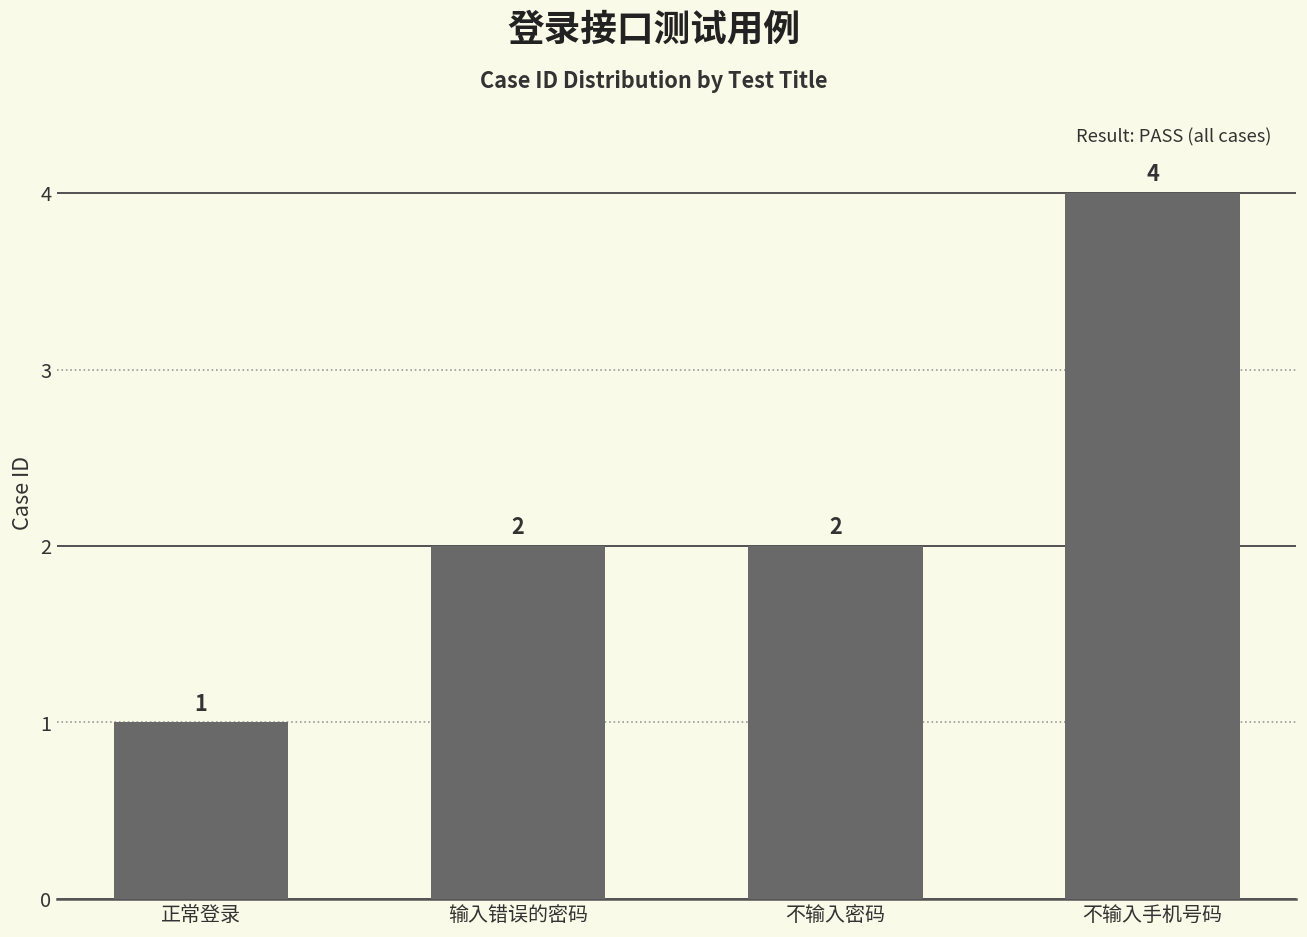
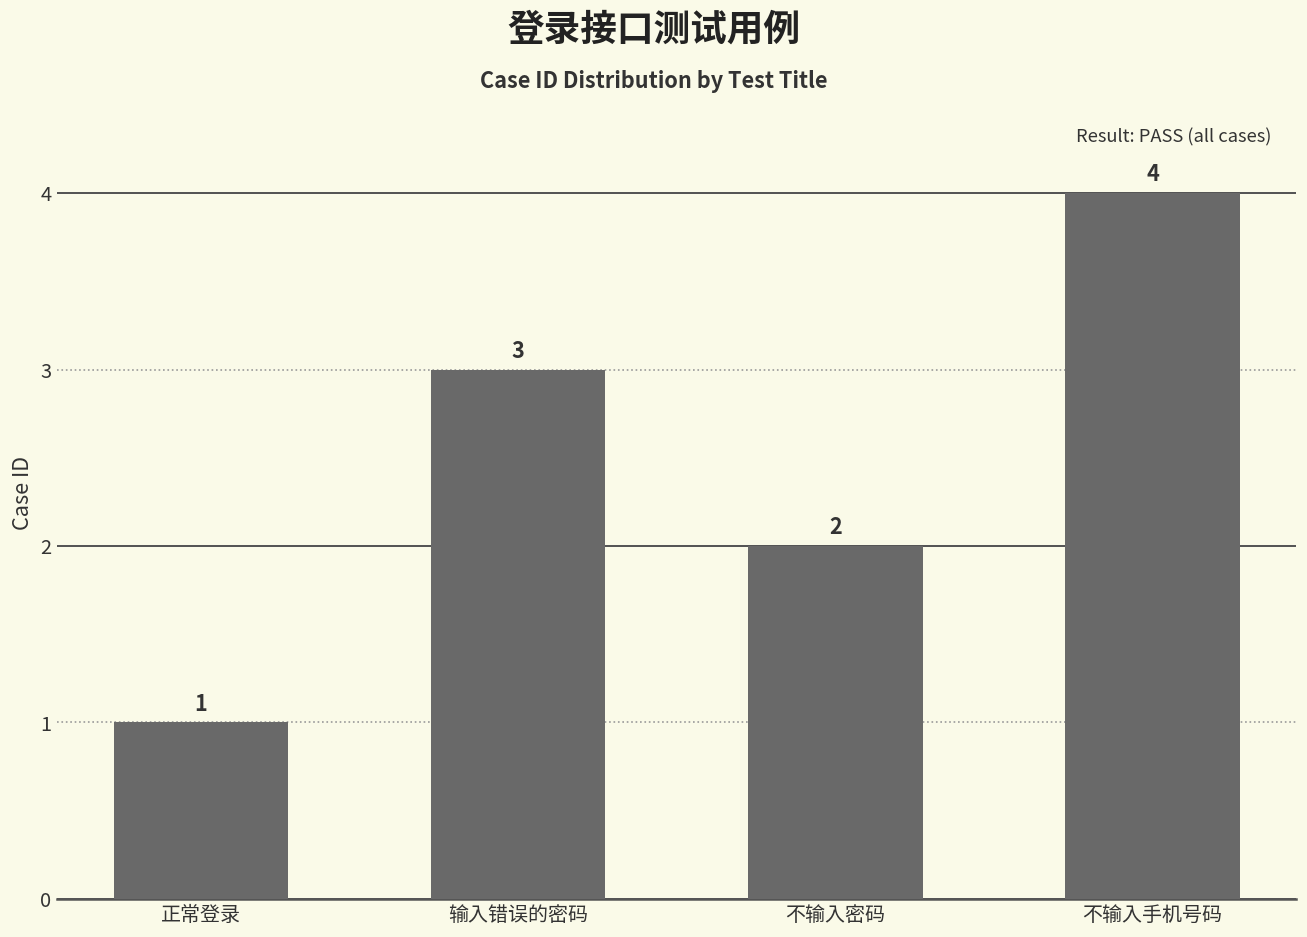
  {
    "正常登录": 1,
-   "输入错误的密码": 2,
+   "输入错误的密码": 3,
    "不输入密码": 2,
    "不输入手机号码": 4
  }
